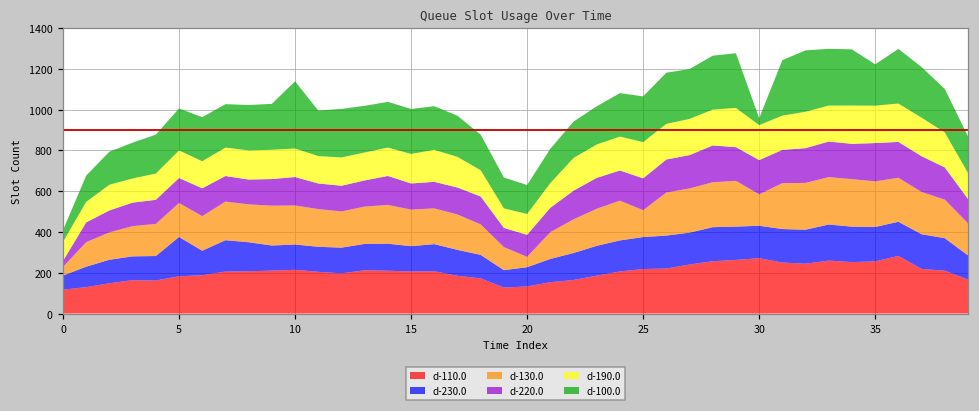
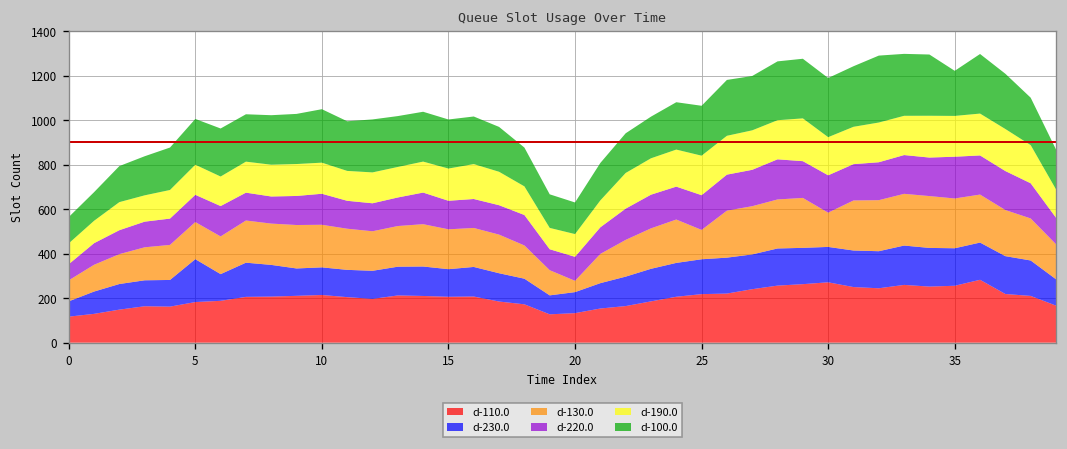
  {
    "d-110.0": {
      "0": 120,
      "5": 180,
      "10": 210,
      "15": 210,
      "20": 130,
      "25": 220,
      "30": 270,
      "35": 260
    },
    "d-230.0": {
      "0": 70,
      "5": 190,
      "10": 120,
      "15": 120,
      "20": 90,
      "25": 160,
      "30": 160,
      "35": 170
    },
    "d-130.0": {
-     "0": 40,
+     "0": 90,
      "5": 170,
      "10": 190,
      "15": 180,
      "20": 50,
      "25": 130,
      "30": 150,
      "35": 220
    },
    "d-220.0": {
-     "0": 30,
+     "0": 70,
      "5": 120,
      "10": 140,
      "15": 130,
      "20": 110,
      "25": 160,
      "30": 170,
      "35": 190
    },
    "d-190.0": {
      "0": 90,
      "5": 140,
      "10": 140,
      "15": 140,
      "20": 100,
      "25": 180,
      "30": 170,
      "35": 180
    },
    "d-100.0": {
-     "0": 60,
+     "0": 120,
      "5": 210,
-     "10": 330,
+     "10": 240,
      "15": 220,
      "20": 140,
      "25": 220,
-     "30": 30,
+     "30": 270,
      "35": 200
    }
  }
